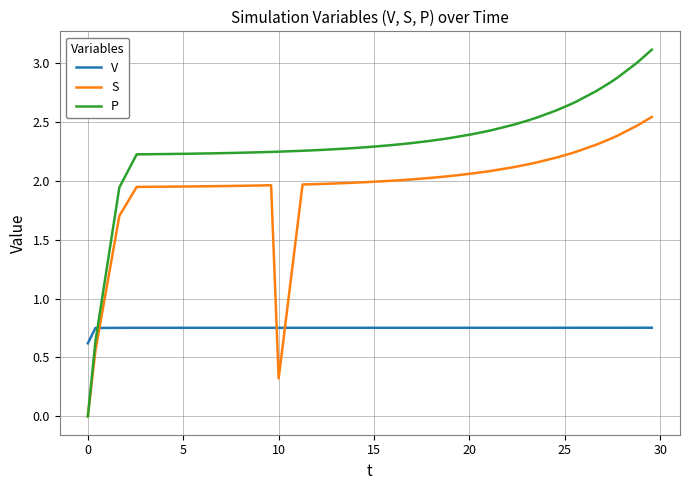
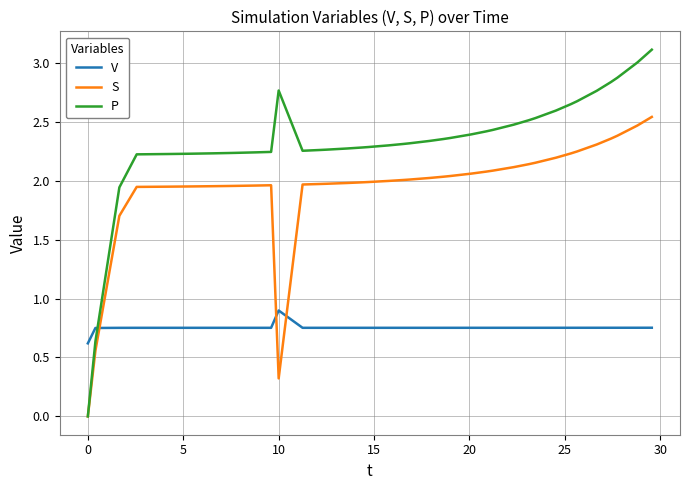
  {
    "V": {
      "0": 0.62,
-     "10": 0.75
+     "10": 0.90
    },
    "S": {
      "10": 0.32
    },
    "P": {
-     "10": 2.25
+     "10": 2.77
    }
  }
